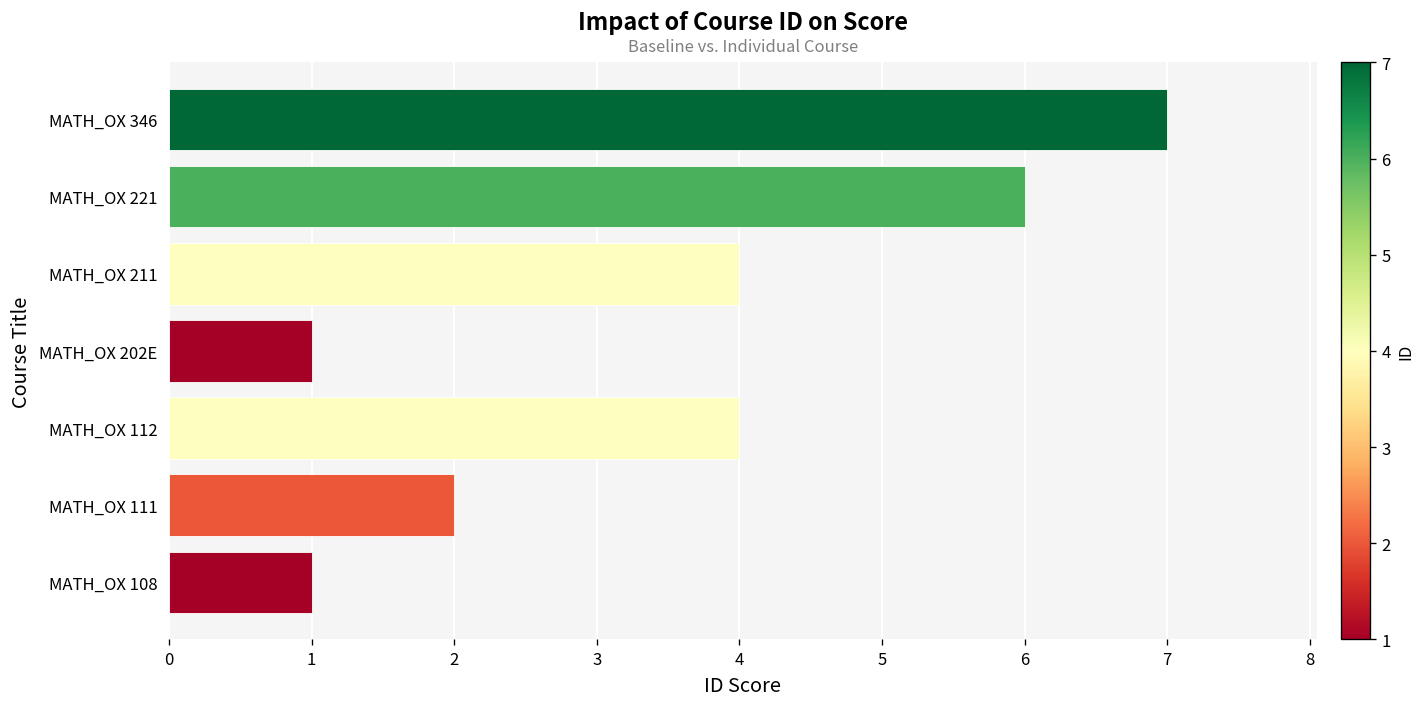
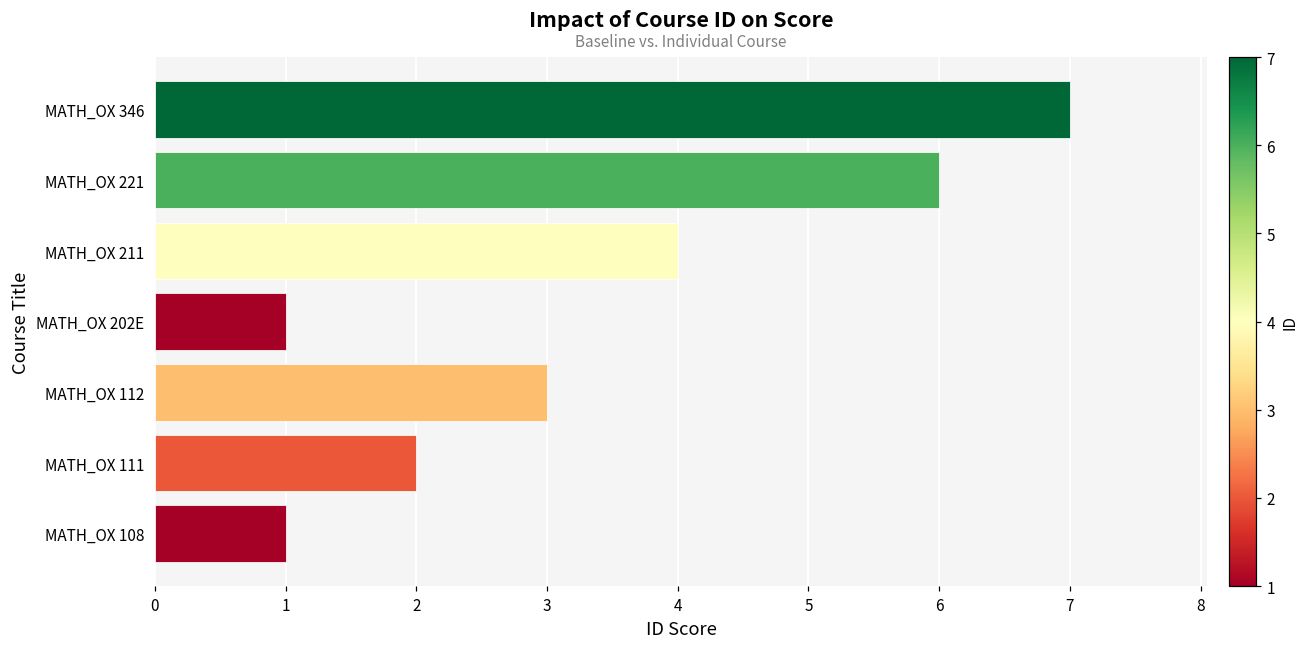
  {
    "MATH_OX 346": 7,
    "MATH_OX 221": 6,
    "MATH_OX 211": 4,
    "MATH_OX 202E": 1,
-   "MATH_OX 112": 4,
+   "MATH_OX 112": 3,
    "MATH_OX 111": 2,
    "MATH_OX 108": 1
  }
